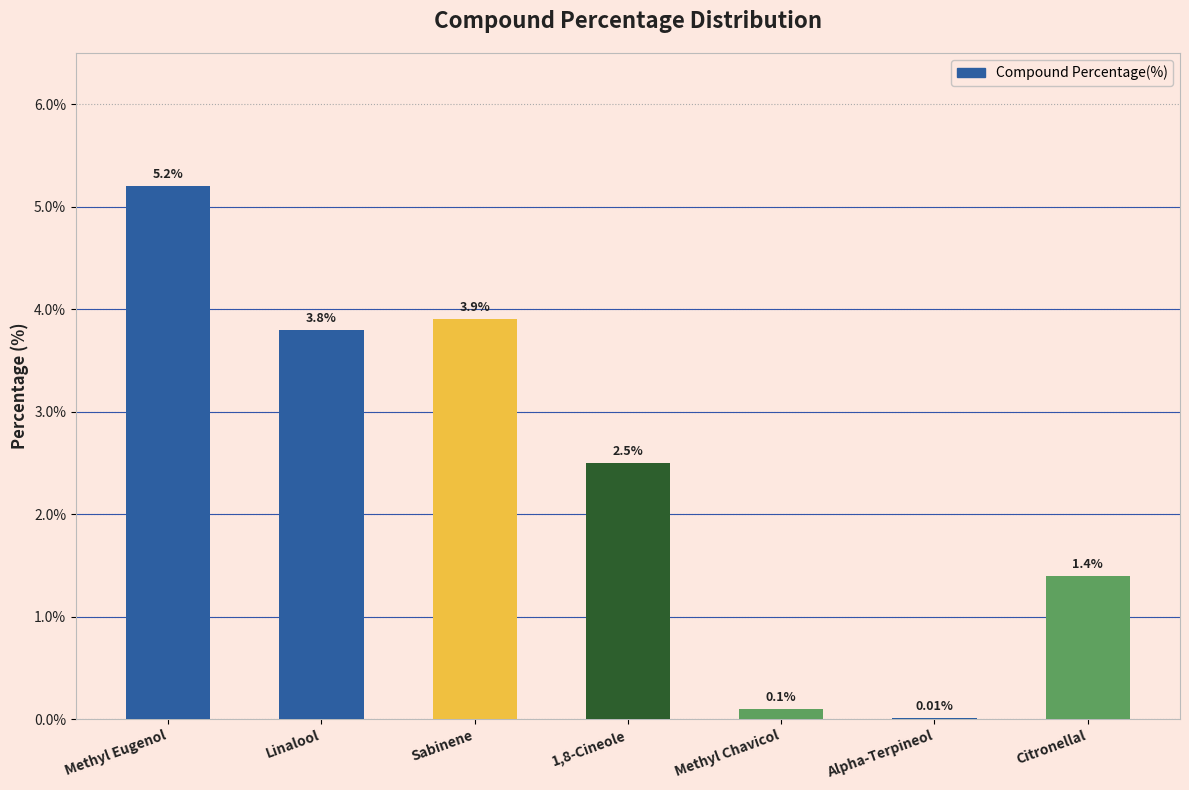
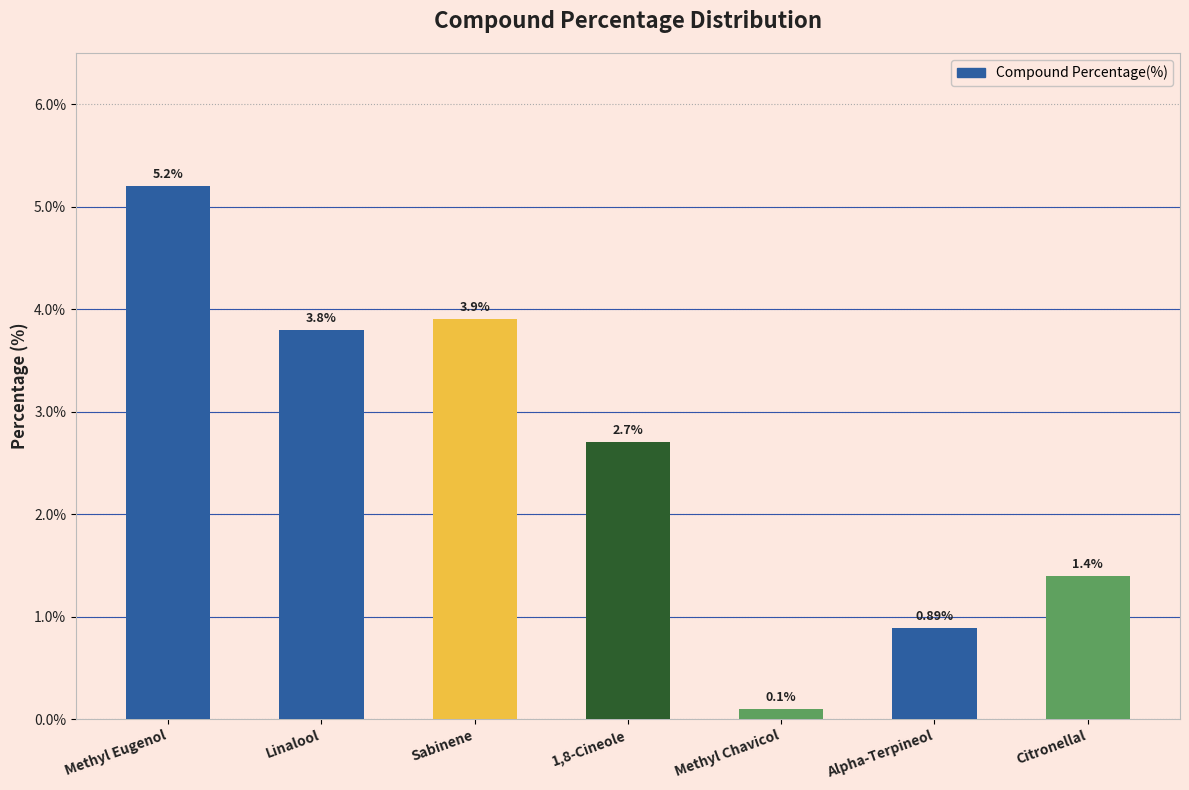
  {
    "Methyl Eugenol": "5.2%",
    "Linalool": "3.8%",
    "Sabinene": "3.9%",
-   "1,8-Cineole": "2.5%",
+   "1,8-Cineole": "2.7%",
    "Methyl Chavicol": "0.1%",
-   "Alpha-Terpineol": "0.01%",
+   "Alpha-Terpineol": "0.89%",
    "Citronellal": "1.4%"
  }
